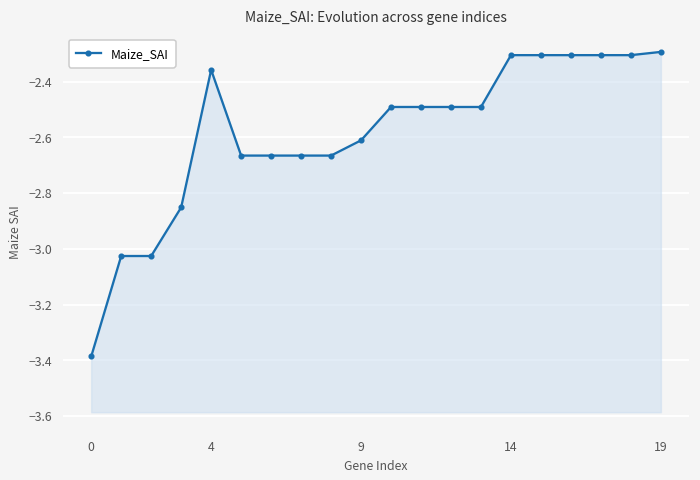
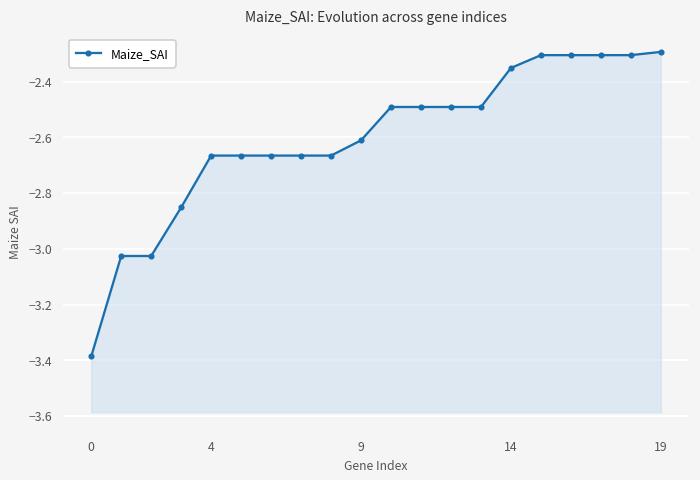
  {
    "0": -3.39,
-   "4": -2.36,
+   "4": -2.67,
    "9": -2.61,
-   "14": -2.31,
+   "14": -2.35,
    "19": -2.29
  }
